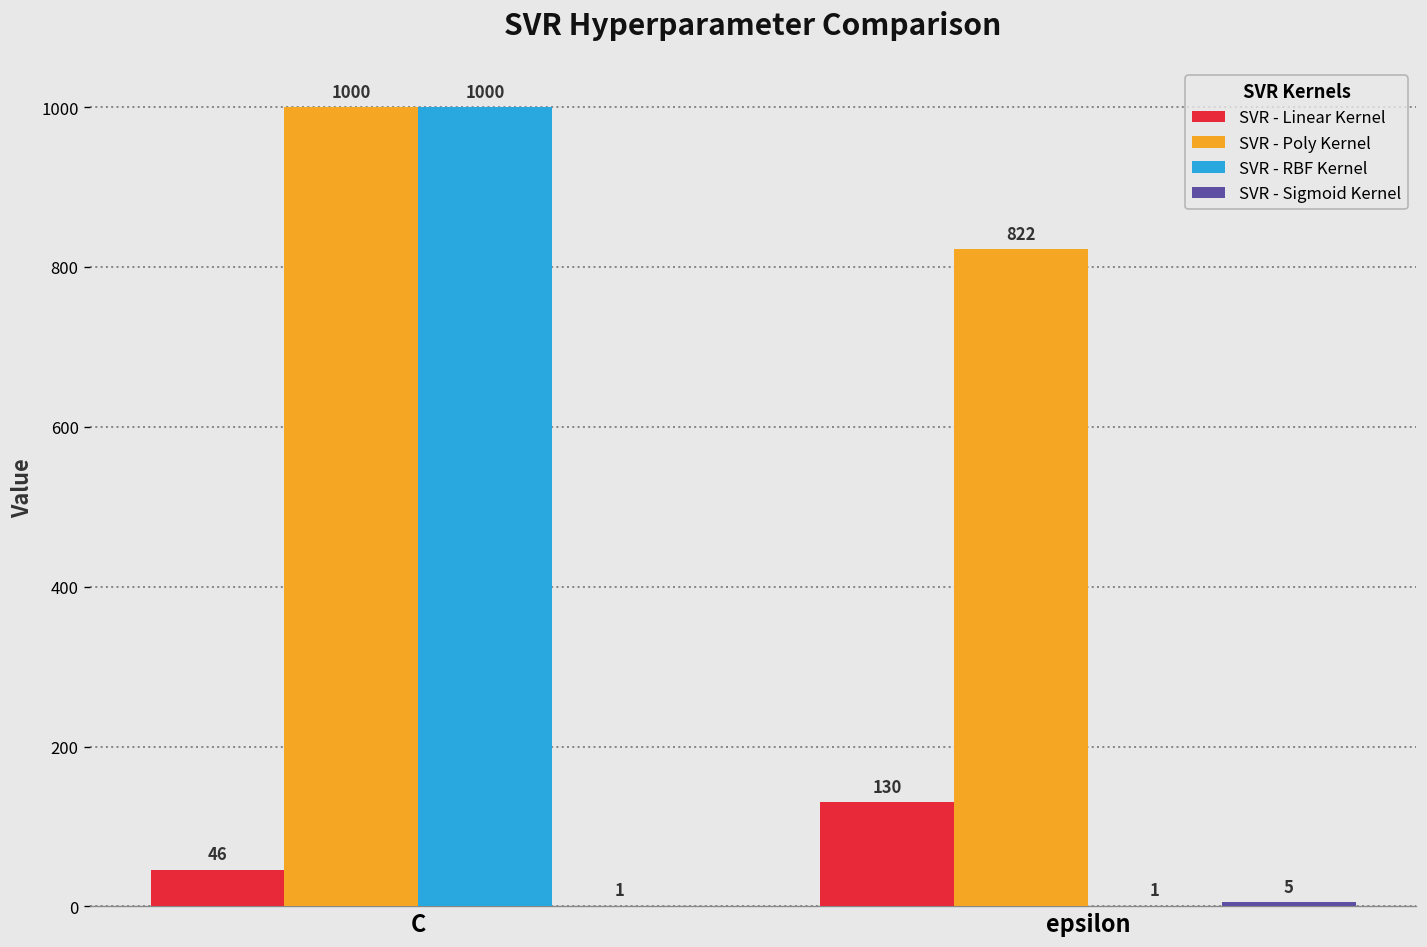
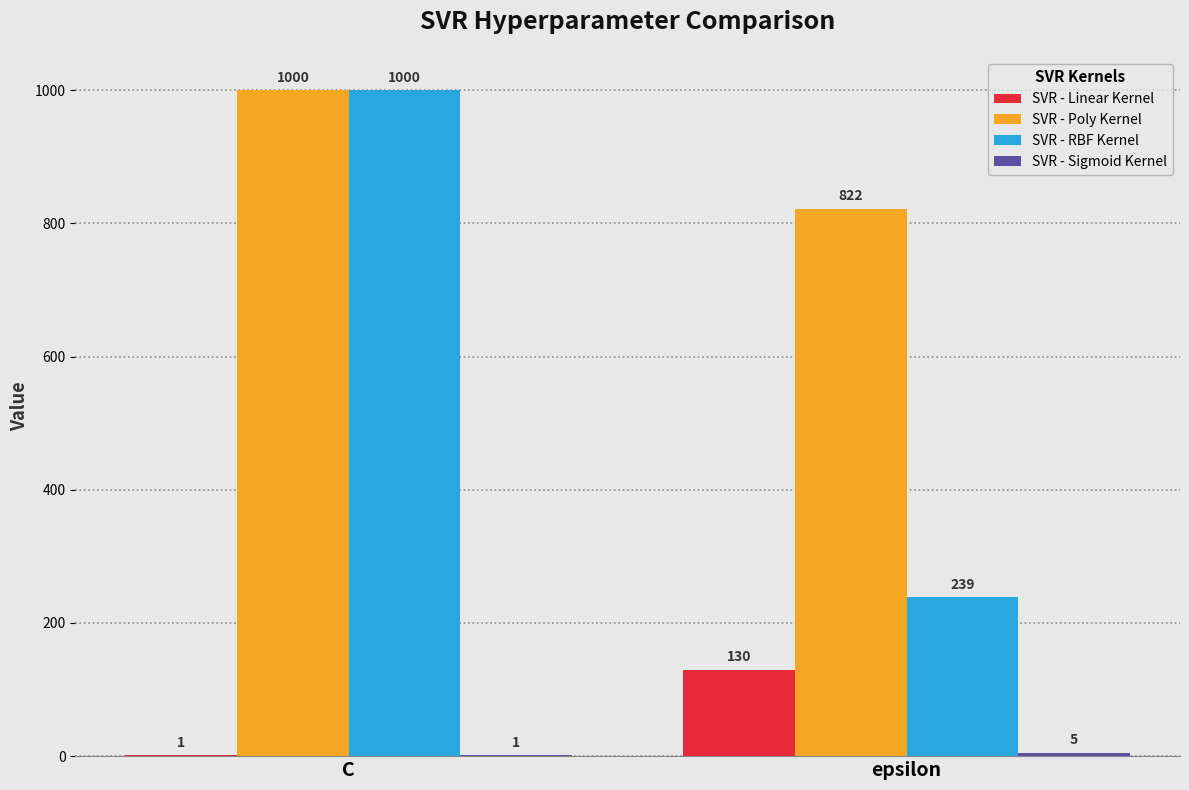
  {
    "SVR - Linear Kernel": {
-     "C": 46,
+     "C": 1,
      "epsilon": 130
    },
    "SVR - Poly Kernel": {
      "C": 1000,
      "epsilon": 822
    },
    "SVR - RBF Kernel": {
      "C": 1000,
-     "epsilon": 1
+     "epsilon": 239
    },
    "SVR - Sigmoid Kernel": {
      "C": 1,
      "epsilon": 5
    }
  }
